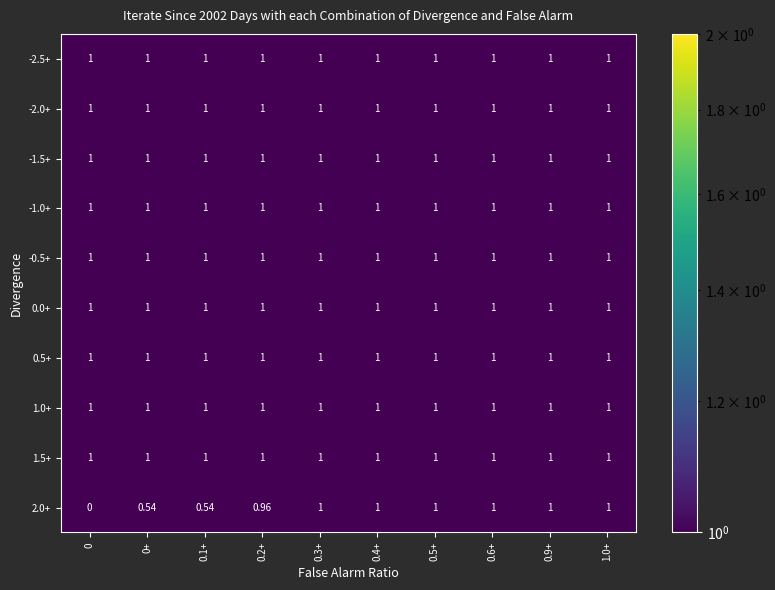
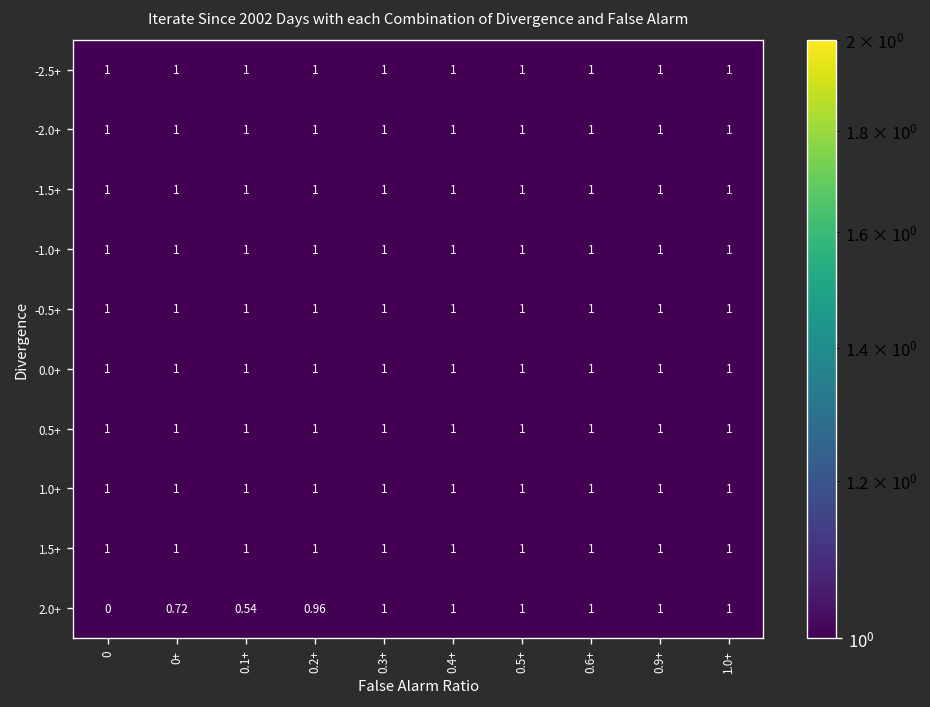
  {
    "-2.5+": {
      "0": 1,
      "0+": 1,
      "0.1+": 1,
      "0.2+": 1,
      "0.3+": 1,
      "0.4+": 1,
      "0.5+": 1,
      "0.6+": 1,
      "0.9+": 1,
      "1.0+": 1
    },
    "-2.0+": {
      "0": 1,
      "0+": 1,
      "0.1+": 1,
      "0.2+": 1,
      "0.3+": 1,
      "0.4+": 1,
      "0.5+": 1,
      "0.6+": 1,
      "0.9+": 1,
      "1.0+": 1
    },
    "-1.5+": {
      "0": 1,
      "0+": 1,
      "0.1+": 1,
      "0.2+": 1,
      "0.3+": 1,
      "0.4+": 1,
      "0.5+": 1,
      "0.6+": 1,
      "0.9+": 1,
      "1.0+": 1
    },
    "-1.0+": {
      "0": 1,
      "0+": 1,
      "0.1+": 1,
      "0.2+": 1,
      "0.3+": 1,
      "0.4+": 1,
      "0.5+": 1,
      "0.6+": 1,
      "0.9+": 1,
      "1.0+": 1
    },
    "-0.5+": {
      "0": 1,
      "0+": 1,
      "0.1+": 1,
      "0.2+": 1,
      "0.3+": 1,
      "0.4+": 1,
      "0.5+": 1,
      "0.6+": 1,
      "0.9+": 1,
      "1.0+": 1
    },
    "0.0+": {
      "0": 1,
      "0+": 1,
      "0.1+": 1,
      "0.2+": 1,
      "0.3+": 1,
      "0.4+": 1,
      "0.5+": 1,
      "0.6+": 1,
      "0.9+": 1,
      "1.0+": 1
    },
    "0.5+": {
      "0": 1,
      "0+": 1,
      "0.1+": 1,
      "0.2+": 1,
      "0.3+": 1,
      "0.4+": 1,
      "0.5+": 1,
      "0.6+": 1,
      "0.9+": 1,
      "1.0+": 1
    },
    "1.0+": {
      "0": 1,
      "0+": 1,
      "0.1+": 1,
      "0.2+": 1,
      "0.3+": 1,
      "0.4+": 1,
      "0.5+": 1,
      "0.6+": 1,
      "0.9+": 1,
      "1.0+": 1
    },
    "1.5+": {
      "0": 1,
      "0+": 1,
      "0.1+": 1,
      "0.2+": 1,
      "0.3+": 1,
      "0.4+": 1,
      "0.5+": 1,
      "0.6+": 1,
      "0.9+": 1,
      "1.0+": 1
    },
    "2.0+": {
      "0": 0,
-     "0+": 0.54,
+     "0+": 0.72,
      "0.1+": 0.54,
      "0.2+": 0.96,
      "0.3+": 1,
      "0.4+": 1,
      "0.5+": 1,
      "0.6+": 1,
      "0.9+": 1,
      "1.0+": 1
    }
  }
